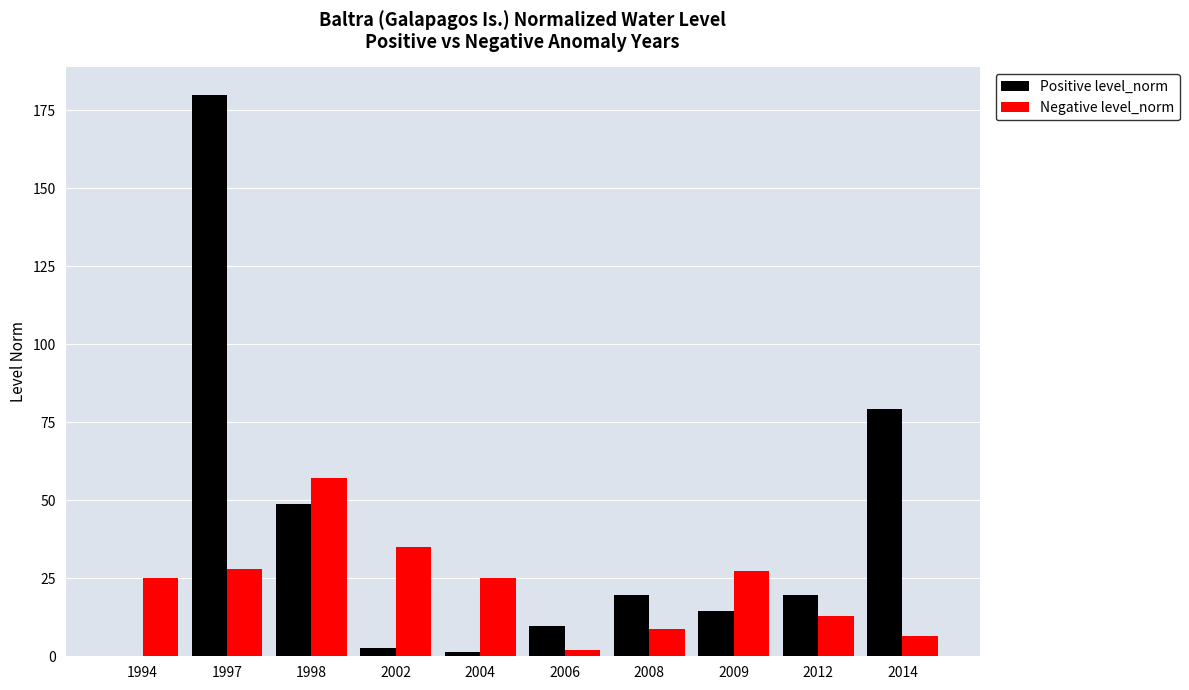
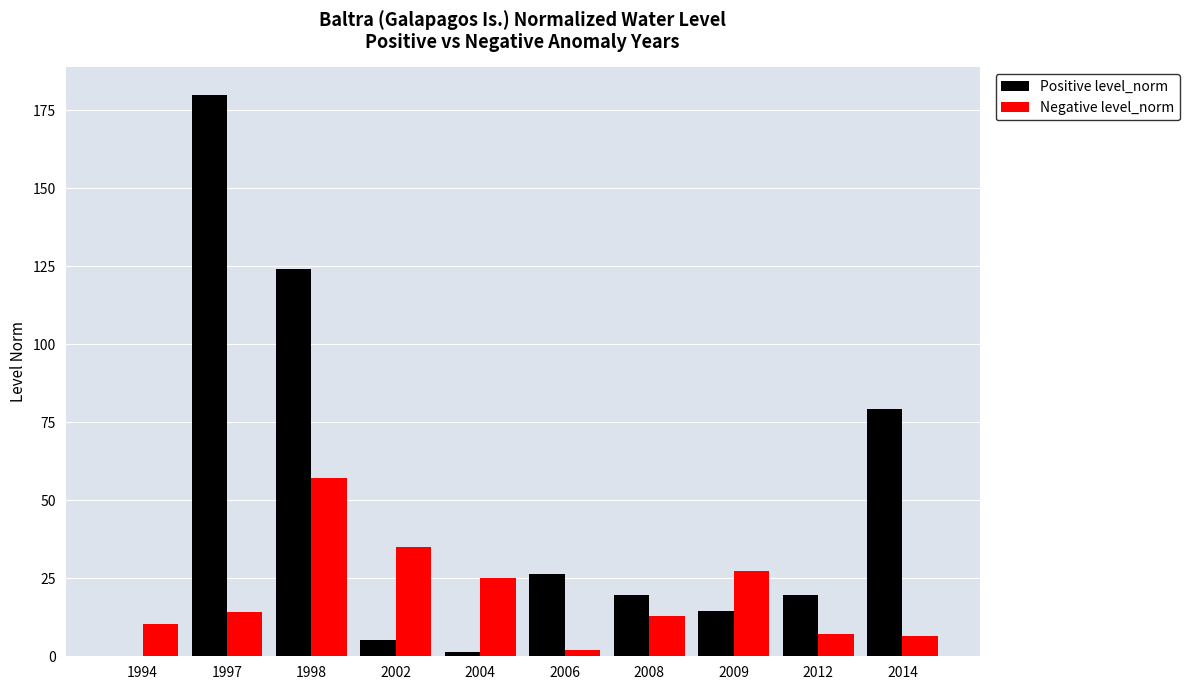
  {
    "Positive level_norm": {
      "1994": 0,
      "1997": 180,
-     "1998": 49,
-     "2002": 3,
+     "1998": 124,
+     "2002": 5,
      "2004": 2,
-     "2006": 10,
+     "2006": 26,
      "2008": 20,
      "2009": 15,
      "2012": 20,
      "2014": 79
    },
    "Negative level_norm": {
-     "1994": 25,
-     "1997": 28,
+     "1994": 10,
+     "1997": 14,
      "1998": 57,
      "2002": 35,
      "2004": 25,
      "2006": 2,
-     "2008": 9,
+     "2008": 13,
      "2009": 27,
-     "2012": 13,
+     "2012": 7,
      "2014": 6
    }
  }
